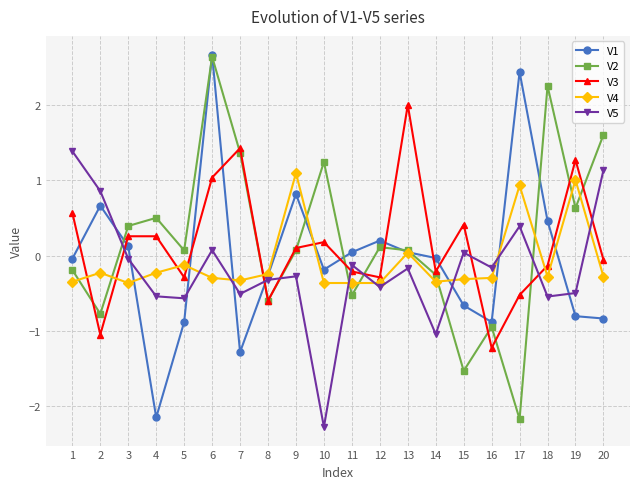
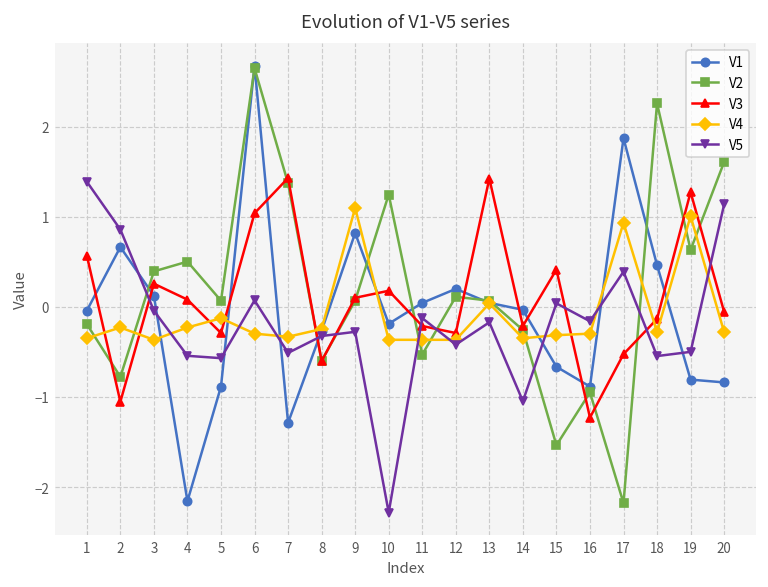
  {
    "V1": {
      "1": 0.0,
      "2": 0.7,
      "3": 0.1,
      "4": -2.2,
      "5": -0.9,
      "7": -1.3,
      "9": 0.8,
      "10": -0.2,
      "11": 0.0,
      "12": 0.2,
      "14": 0.0,
      "15": -0.7,
      "16": -0.9,
-     "17": 2.4,
+     "17": 1.9,
      "18": 0.5,
      "19": -0.8,
      "20": -0.8
    },
    "V2": {
      "1": -0.2,
      "2": -0.8,
      "3": 0.4,
      "4": 0.5,
      "5": 0.1,
      "7": 1.4,
      "10": 1.2,
      "11": -0.5,
      "12": 0.1,
      "14": -0.3,
      "15": -1.5,
      "16": -1.0,
      "17": -2.2,
      "18": 2.3,
      "19": 0.6,
      "20": 1.6
    },
    "V3": {
      "1": 0.6,
      "2": -1.1,
      "3": 0.3,
-     "4": 0.3,
+     "4": 0.1,
      "5": -0.3,
      "6": 1.0,
      "7": 1.4,
      "10": 0.2,
      "11": -0.2,
      "12": -0.3,
-     "13": 2.0,
+     "13": 1.4,
      "14": -0.2,
      "15": 0.4,
      "16": -1.2,
      "17": -0.5,
      "18": -0.1,
      "19": 1.3,
      "20": -0.1
    },
    "V4": {
      "1": -0.3,
      "2": -0.2,
      "3": -0.4,
      "4": -0.2,
      "5": -0.1,
      "6": -0.3,
      "7": -0.3,
      "9": 1.1,
      "10": -0.4,
      "11": -0.4,
      "12": -0.4,
      "14": -0.3,
      "15": -0.3,
      "16": -0.3,
      "17": 0.9,
      "18": -0.3,
      "19": 1.0,
      "20": -0.3
    },
    "V5": {
      "1": 1.4,
      "2": 0.9,
      "3": 0.0,
      "4": -0.5,
      "5": -0.6,
      "6": 0.1,
      "7": -0.5,
      "8": -0.3,
      "9": -0.3,
      "10": -2.3,
      "11": -0.1,
      "12": -0.4,
      "13": -0.2,
      "14": -1.0,
      "15": 0.0,
      "16": -0.2,
      "17": 0.4,
      "18": -0.5,
      "19": -0.5,
      "20": 1.1
    }
  }
